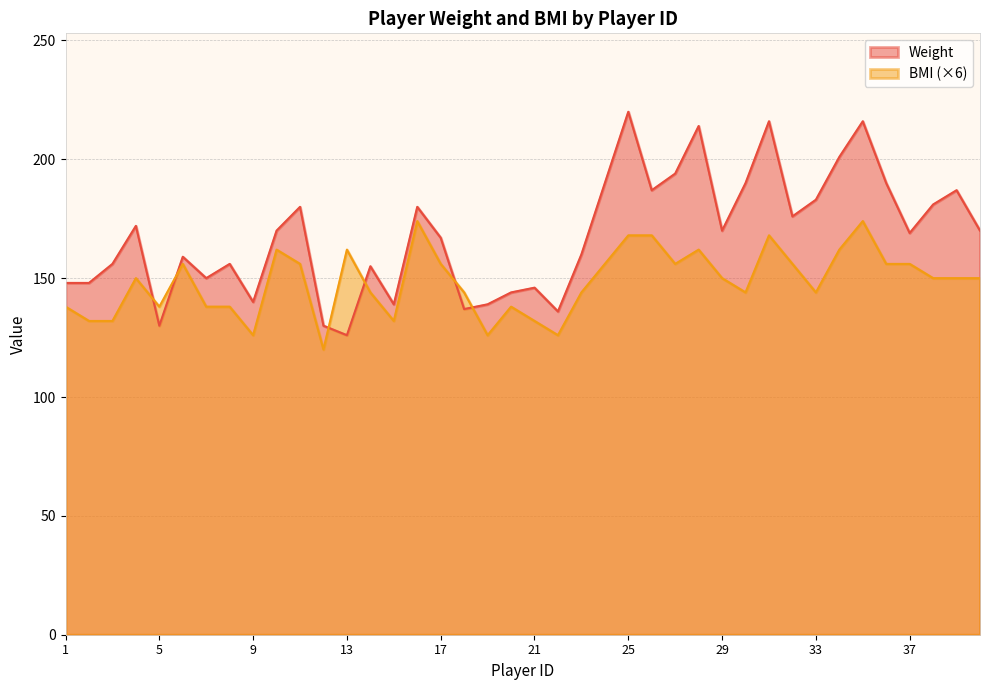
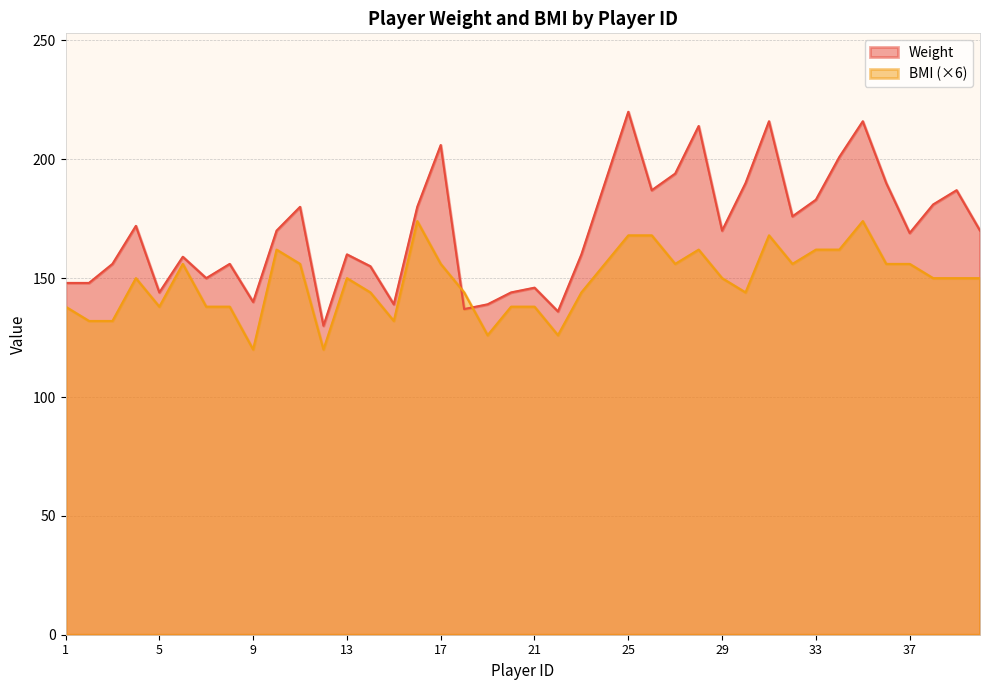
  {
    "Weight": {
      "1": 148,
-     "5": 130,
+     "5": 144,
      "9": 140,
-     "13": 126,
-     "17": 167,
+     "13": 160,
+     "17": 206,
      "21": 146,
      "25": 220,
      "29": 170,
      "33": 183,
      "37": 169
    },
    "BMI (×6)": {
      "1": 138,
      "5": 138,
-     "9": 126,
-     "13": 162,
+     "9": 120,
+     "13": 150,
      "17": 156,
-     "21": 132,
+     "21": 138,
      "25": 168,
      "29": 150,
-     "33": 144,
+     "33": 162,
      "37": 156
    }
  }
